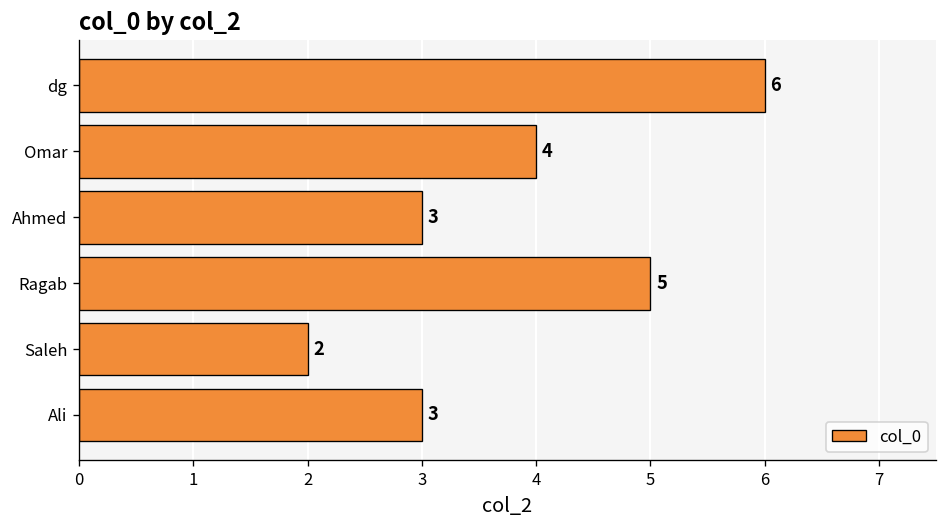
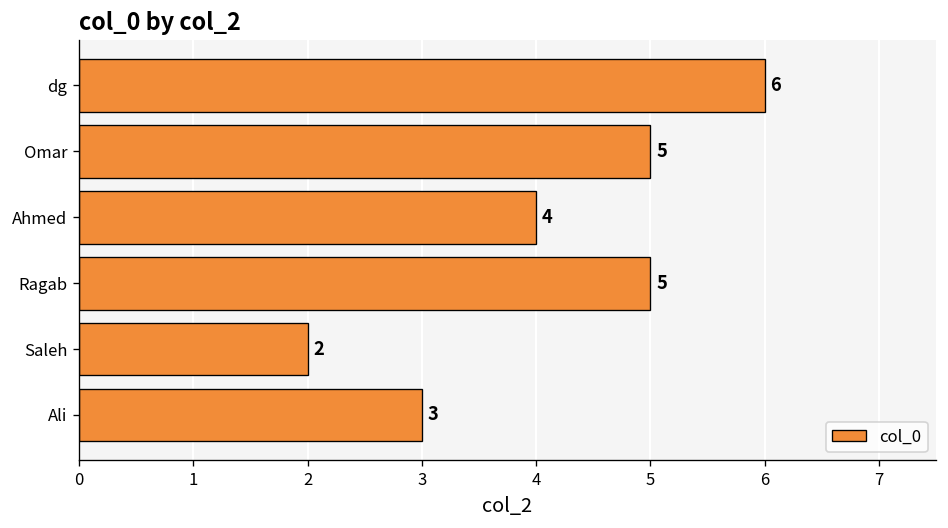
  {
    "dg": 6,
-   "Omar": 4,
-   "Ahmed": 3,
+   "Omar": 5,
+   "Ahmed": 4,
    "Ragab": 5,
    "Saleh": 2,
    "Ali": 3
  }
